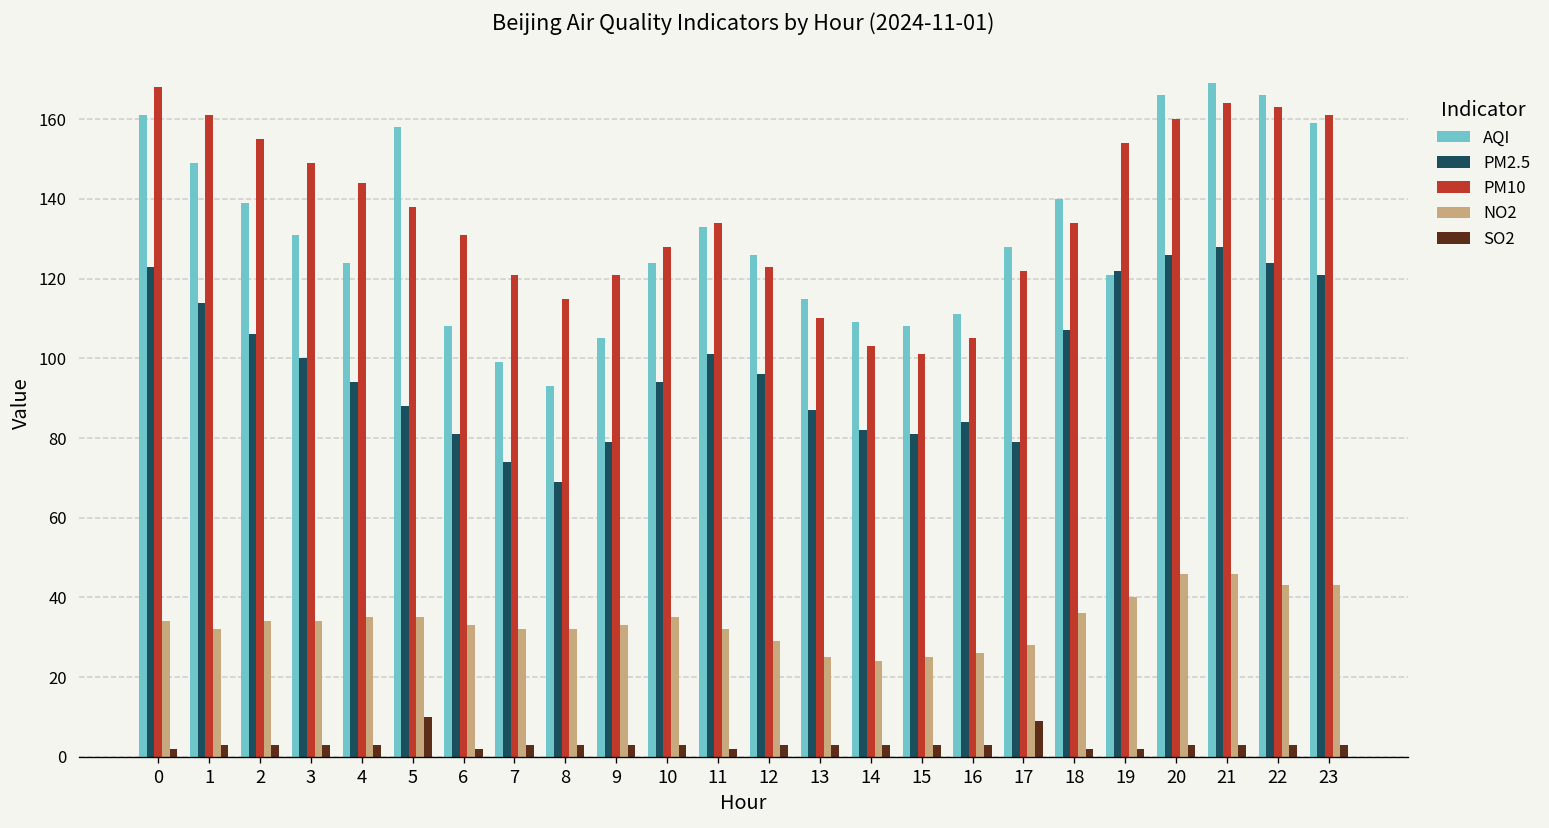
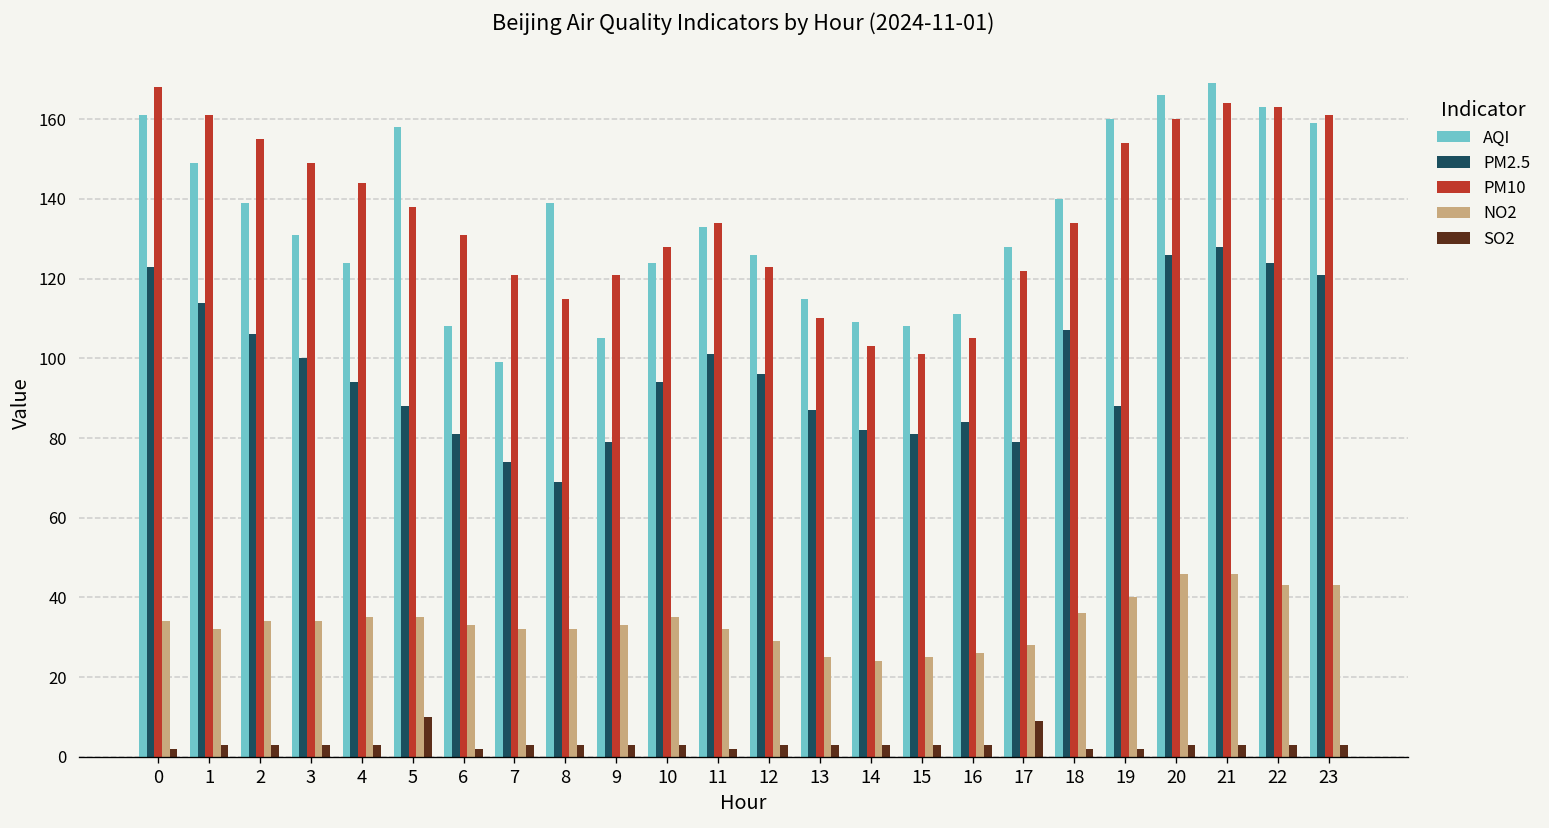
  {
    "AQI": {
      "0": 161,
      "1": 149,
      "2": 139,
      "3": 131,
      "4": 124,
      "5": 158,
      "6": 108,
      "7": 99,
-     "8": 93,
+     "8": 139,
      "9": 105,
      "10": 124,
      "11": 133,
      "12": 126,
      "13": 115,
      "14": 109,
      "15": 108,
      "16": 111,
      "17": 128,
      "18": 140,
-     "19": 121,
+     "19": 160,
      "20": 166,
      "21": 169,
-     "22": 166,
+     "22": 163,
      "23": 159
    },
    "PM2.5": {
      "0": 123,
      "1": 114,
      "2": 106,
      "3": 100,
      "4": 94,
      "5": 88,
      "6": 81,
      "7": 74,
      "8": 69,
      "9": 79,
      "10": 94,
      "11": 101,
      "12": 96,
      "13": 87,
      "14": 82,
      "15": 81,
      "16": 84,
      "17": 79,
      "18": 107,
-     "19": 122,
+     "19": 88,
      "20": 126,
      "21": 128,
      "22": 124,
      "23": 121
    },
    "PM10": {
      "0": 168,
      "1": 161,
      "2": 155,
      "3": 149,
      "4": 144,
      "5": 138,
      "6": 131,
      "7": 121,
      "8": 115,
      "9": 121,
      "10": 128,
      "11": 134,
      "12": 123,
      "13": 110,
      "14": 103,
      "15": 101,
      "16": 105,
      "17": 122,
      "18": 134,
      "19": 154,
      "20": 160,
      "21": 164,
      "22": 163,
      "23": 161
    },
    "NO2": {
      "0": 34,
      "1": 32,
      "2": 34,
      "3": 34,
      "4": 35,
      "5": 35,
      "6": 33,
      "7": 32,
      "8": 32,
      "9": 33,
      "10": 35,
      "11": 32,
      "12": 29,
      "13": 25,
      "14": 24,
      "15": 25,
      "16": 26,
      "17": 28,
      "18": 36,
      "19": 40,
      "20": 46,
      "21": 46,
      "22": 43,
      "23": 43
    },
    "SO2": {
      "0": 2,
      "1": 3,
      "2": 3,
      "3": 3,
      "4": 3,
      "5": 10,
      "6": 2,
      "7": 3,
      "8": 3,
      "9": 3,
      "10": 3,
      "11": 2,
      "12": 3,
      "13": 3,
      "14": 3,
      "15": 3,
      "16": 3,
      "17": 9,
      "18": 2,
      "19": 2,
      "20": 3,
      "21": 3,
      "22": 3,
      "23": 3
    }
  }
